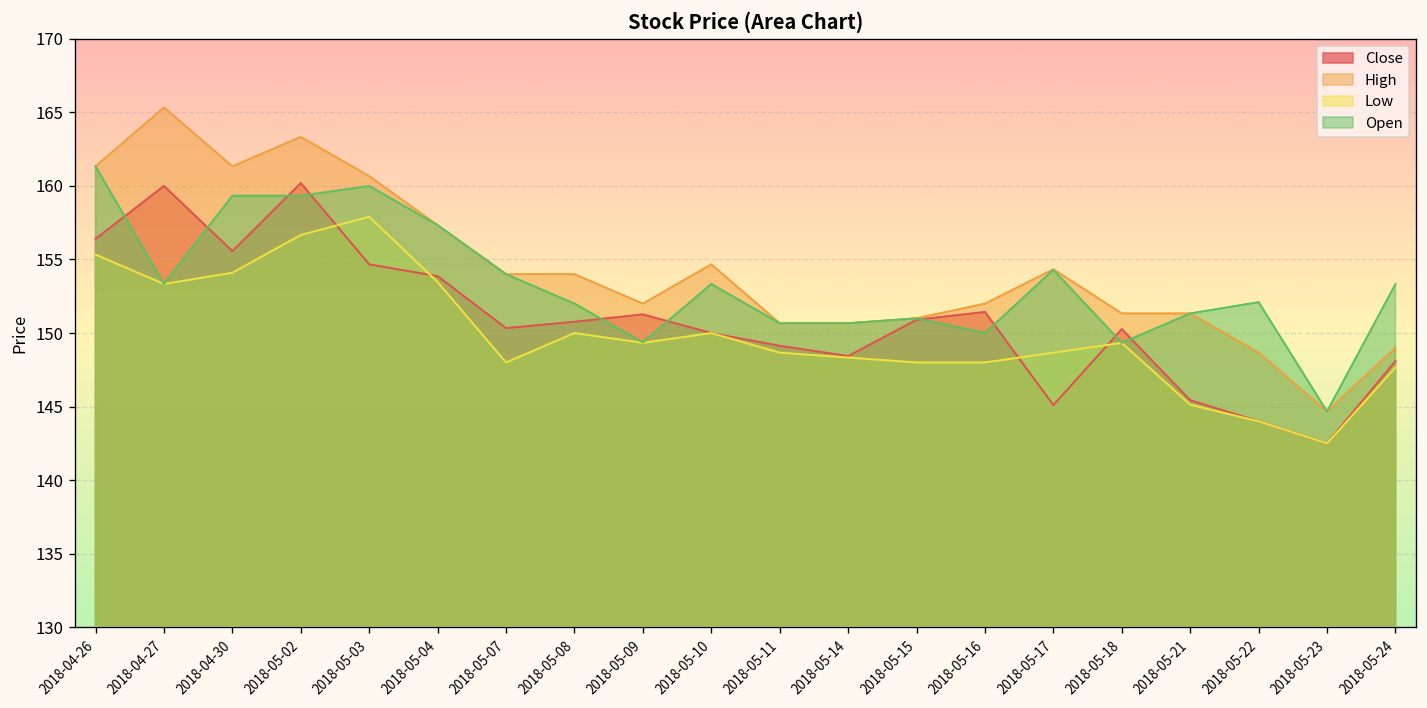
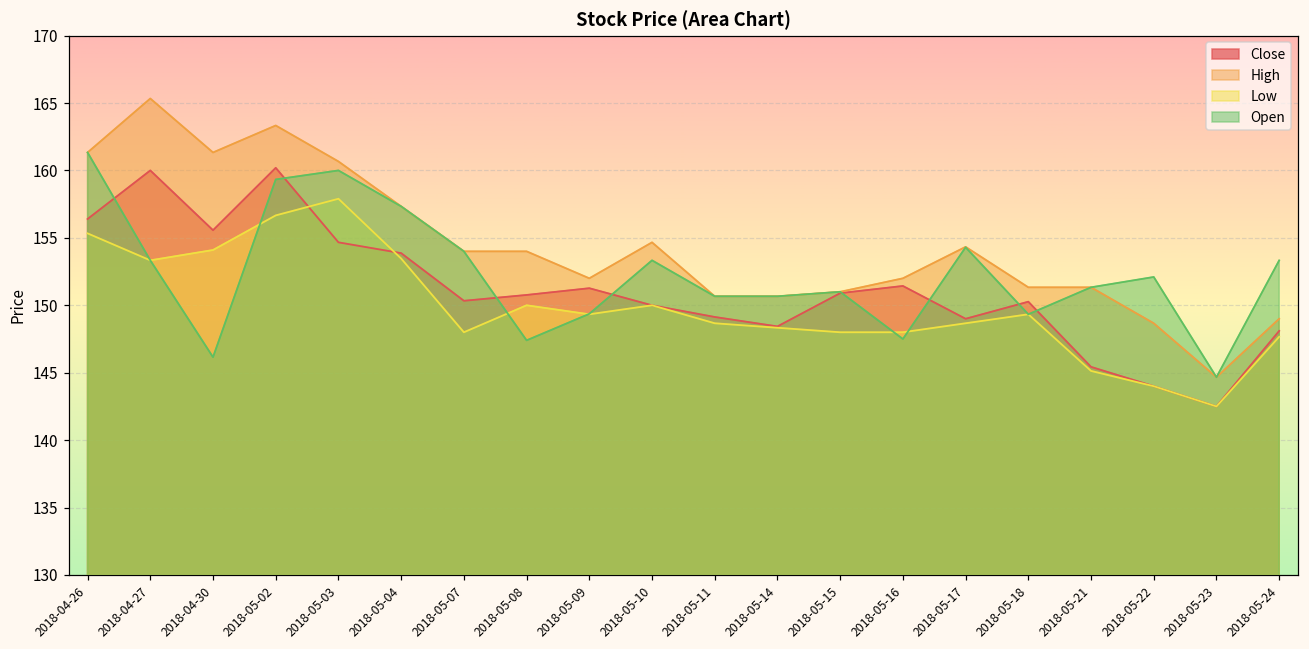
  {
    "Close": {
      "2018-04-26": 156.4,
      "2018-04-27": 160.0,
      "2018-04-30": 155.6,
      "2018-05-02": 160.2,
      "2018-05-03": 154.7,
      "2018-05-04": 153.9,
      "2018-05-07": 150.3,
      "2018-05-08": 150.8,
      "2018-05-09": 151.3,
      "2018-05-11": 149.1,
      "2018-05-16": 151.4,
-     "2018-05-17": 145.1,
+     "2018-05-17": 149.0,
      "2018-05-18": 150.3,
      "2018-05-21": 145.4,
      "2018-05-24": 148.1
    },
    "Open": {
-     "2018-04-30": 159.3,
+     "2018-04-30": 146.2,
      "2018-05-02": 159.3,
      "2018-05-03": 160.0,
-     "2018-05-08": 152.0,
+     "2018-05-08": 147.4,
      "2018-05-10": 153.3,
-     "2018-05-16": 150.0,
+     "2018-05-16": 147.5,
      "2018-05-22": 152.1,
      "2018-05-24": 153.3
    }
  }
